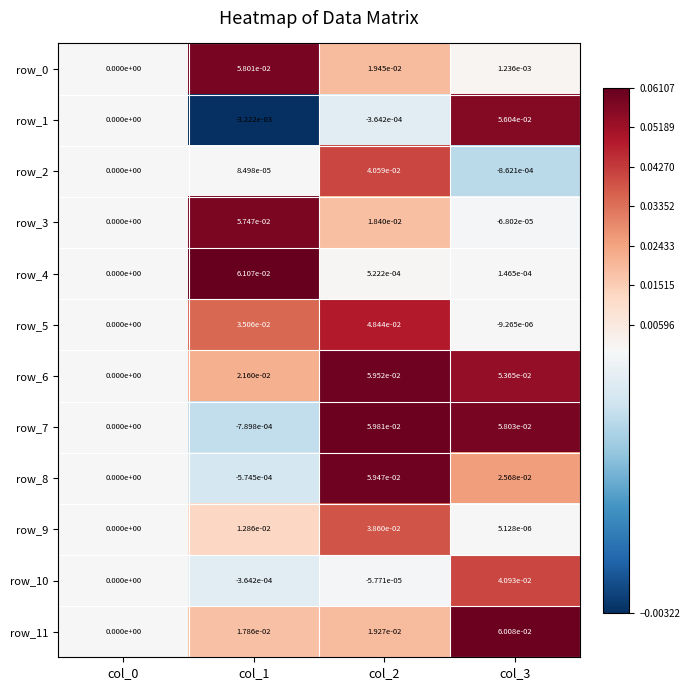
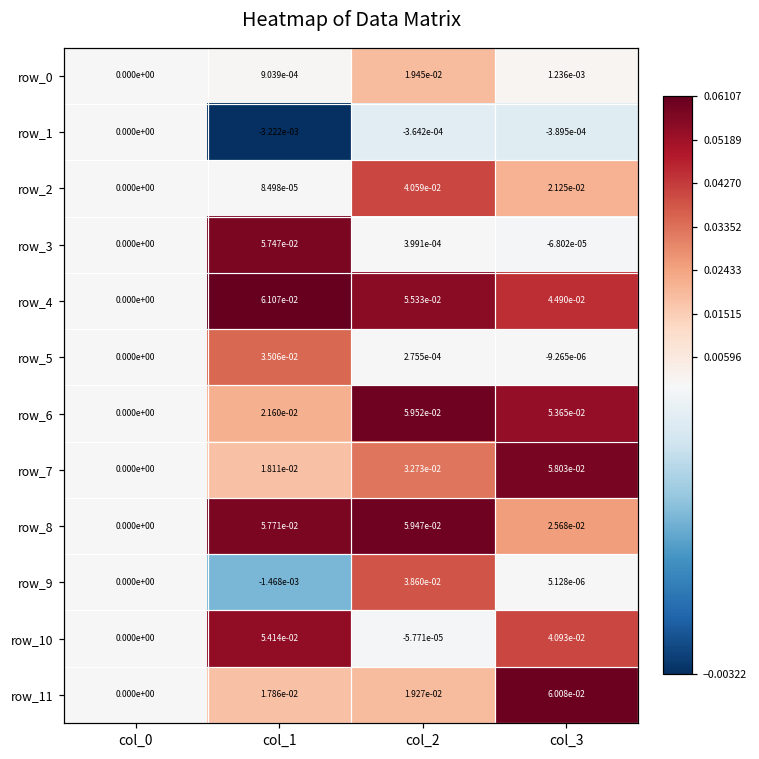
  {
    "row_0": {
      "col_0": "0.000e+00",
-     "col_1": "5.801e-02",
+     "col_1": "9.039e-04",
      "col_2": "1.945e-02",
      "col_3": "1.236e-03"
    },
    "row_1": {
      "col_0": "0.000e+00",
      "col_1": "-3.222e-03",
      "col_2": "-3.642e-04",
-     "col_3": "5.604e-02"
+     "col_3": "-3.895e-04"
    },
    "row_2": {
      "col_0": "0.000e+00",
      "col_1": "8.498e-05",
      "col_2": "4.059e-02",
-     "col_3": "-8.621e-04"
+     "col_3": "2.125e-02"
    },
    "row_3": {
      "col_0": "0.000e+00",
      "col_1": "5.747e-02",
-     "col_2": "1.840e-02",
+     "col_2": "3.991e-04",
      "col_3": "-6.802e-05"
    },
    "row_4": {
      "col_0": "0.000e+00",
      "col_1": "6.107e-02",
-     "col_2": "5.222e-04",
-     "col_3": "1.465e-04"
+     "col_2": "5.533e-02",
+     "col_3": "4.490e-02"
    },
    "row_5": {
      "col_0": "0.000e+00",
      "col_1": "3.506e-02",
-     "col_2": "4.844e-02",
+     "col_2": "2.755e-04",
      "col_3": "-9.265e-06"
    },
    "row_6": {
      "col_0": "0.000e+00",
      "col_1": "2.160e-02",
      "col_2": "5.952e-02",
      "col_3": "5.365e-02"
    },
    "row_7": {
      "col_0": "0.000e+00",
-     "col_1": "-7.898e-04",
-     "col_2": "5.981e-02",
+     "col_1": "1.811e-02",
+     "col_2": "3.273e-02",
      "col_3": "5.803e-02"
    },
    "row_8": {
      "col_0": "0.000e+00",
-     "col_1": "-5.745e-04",
+     "col_1": "5.771e-02",
      "col_2": "5.947e-02",
      "col_3": "2.568e-02"
    },
    "row_9": {
      "col_0": "0.000e+00",
-     "col_1": "1.286e-02",
+     "col_1": "-1.468e-03",
      "col_2": "3.860e-02",
      "col_3": "5.128e-06"
    },
    "row_10": {
      "col_0": "0.000e+00",
-     "col_1": "-3.642e-04",
+     "col_1": "5.414e-02",
      "col_2": "-5.771e-05",
      "col_3": "4.093e-02"
    },
    "row_11": {
      "col_0": "0.000e+00",
      "col_1": "1.786e-02",
      "col_2": "1.927e-02",
      "col_3": "6.008e-02"
    }
  }
